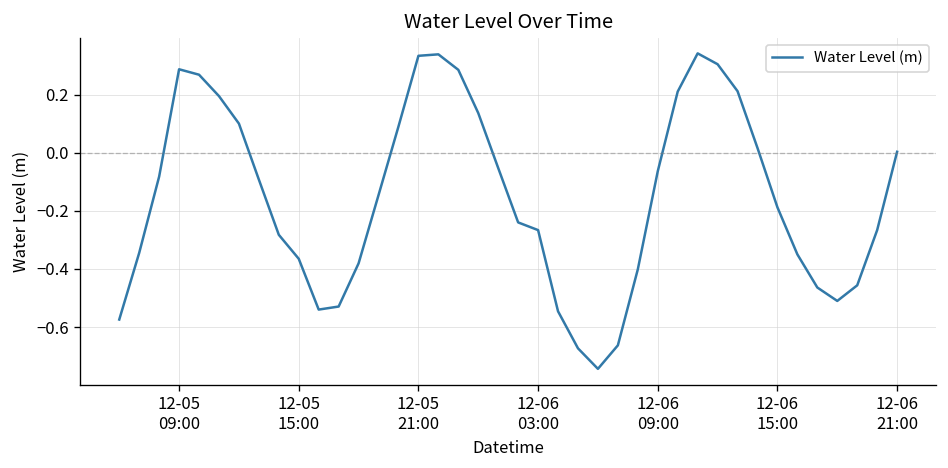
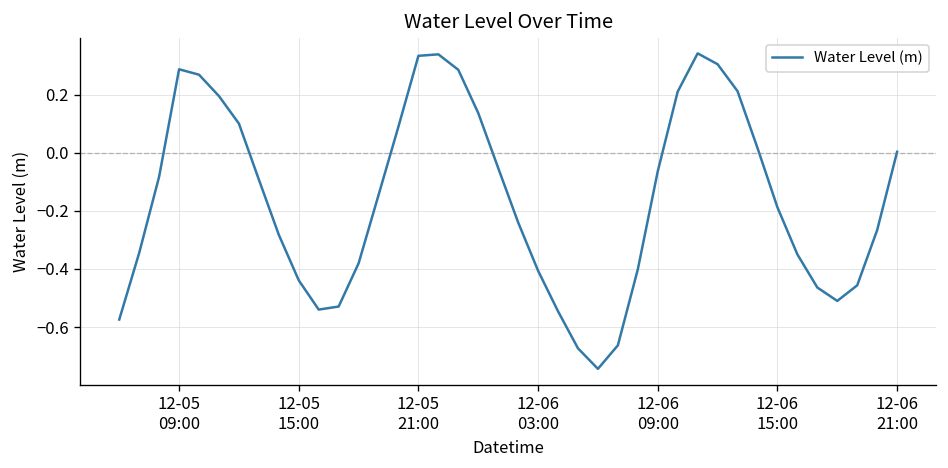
  {
    "12-05 09:00": 0.29,
-   "12-05 15:00": -0.37,
+   "12-05 15:00": -0.44,
    "12-05 21:00": 0.33,
-   "12-06 03:00": -0.27,
+   "12-06 03:00": -0.41,
    "12-06 09:00": -0.06,
    "12-06 15:00": -0.19,
    "12-06 21:00": 0.00
  }
